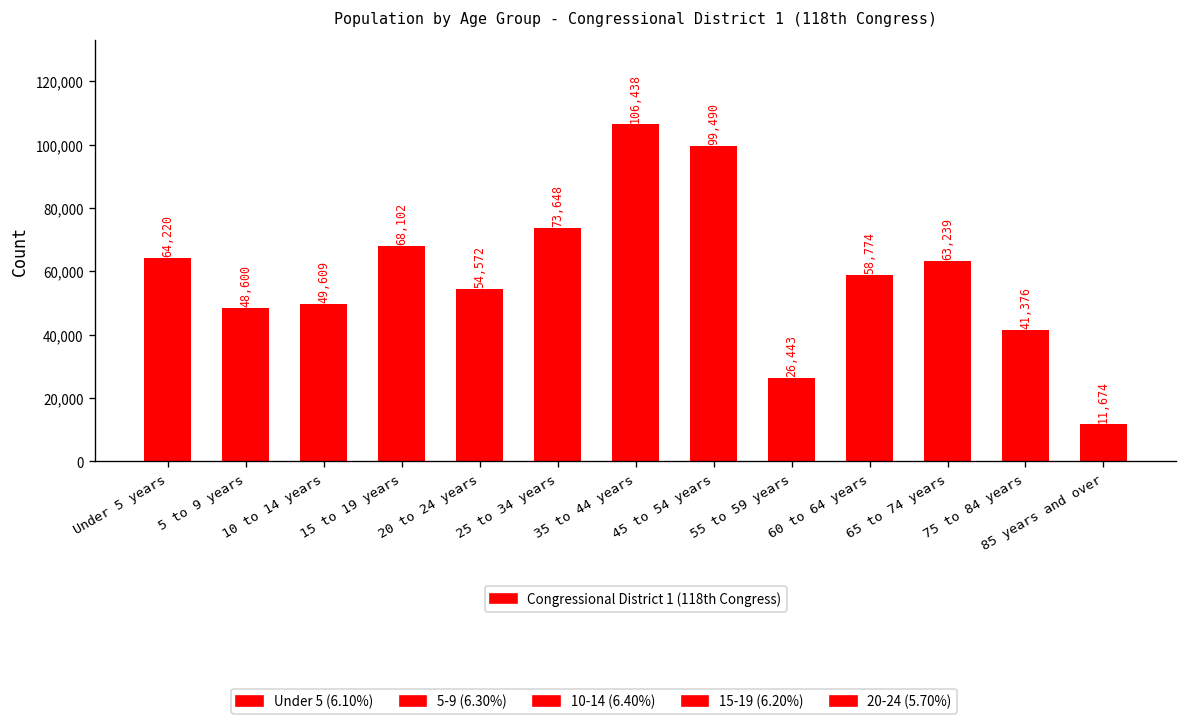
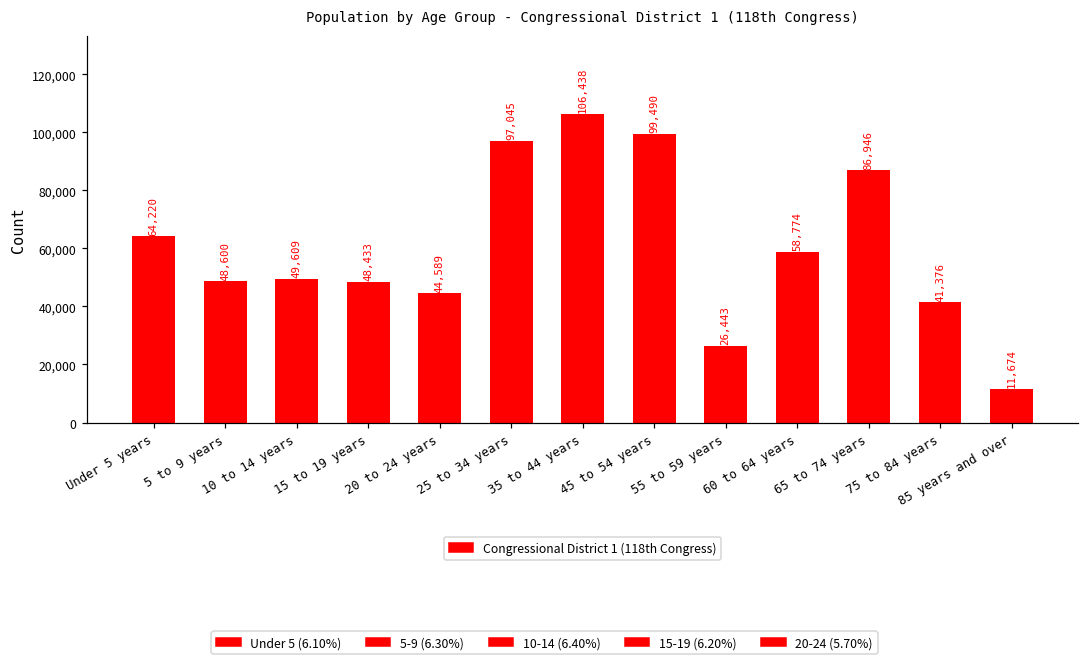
  {
    "Under 5 years": "64,220",
    "5 to 9 years": "48,600",
    "10 to 14 years": "49,609",
-   "15 to 19 years": "68,102",
-   "20 to 24 years": "54,572",
-   "25 to 34 years": "73,648",
+   "15 to 19 years": "48,433",
+   "20 to 24 years": "44,589",
+   "25 to 34 years": "97,045",
    "35 to 44 years": "106,438",
    "45 to 54 years": "99,490",
    "55 to 59 years": "26,443",
    "60 to 64 years": "58,774",
-   "65 to 74 years": "63,239",
+   "65 to 74 years": "86,946",
    "75 to 84 years": "41,376",
    "85 years and over": "11,674"
  }
